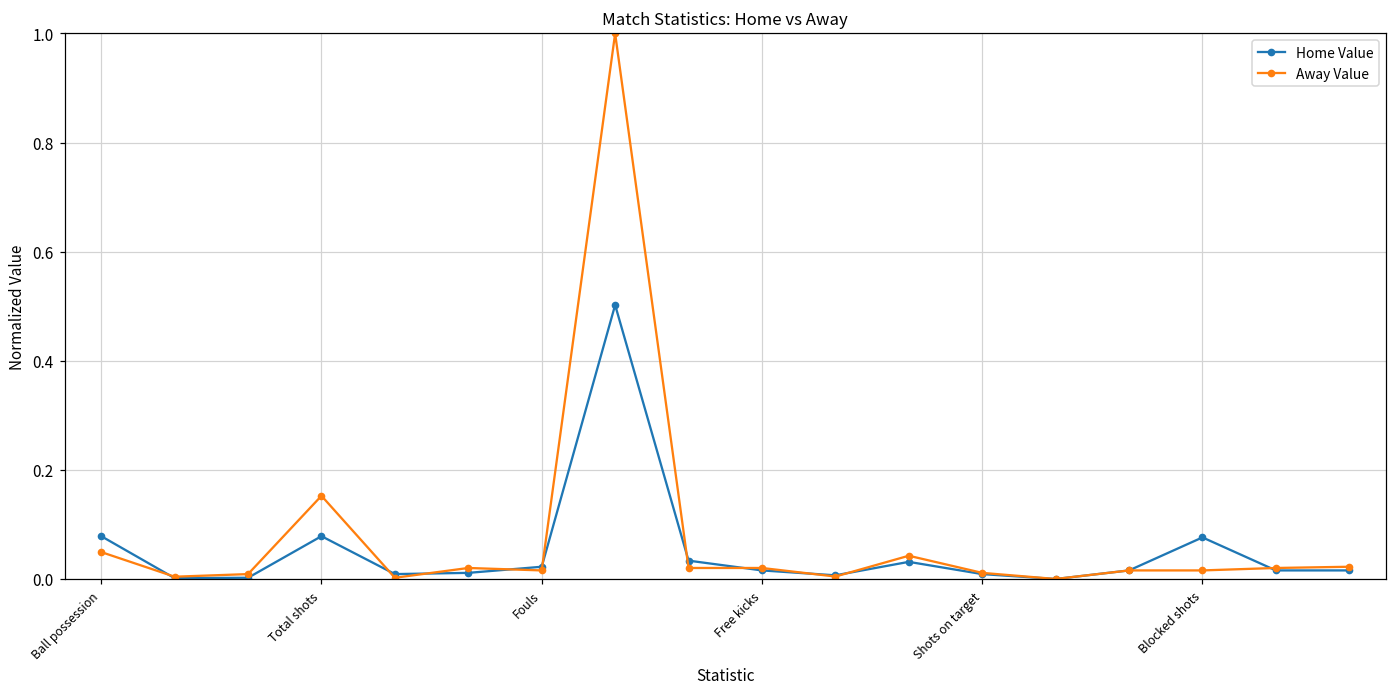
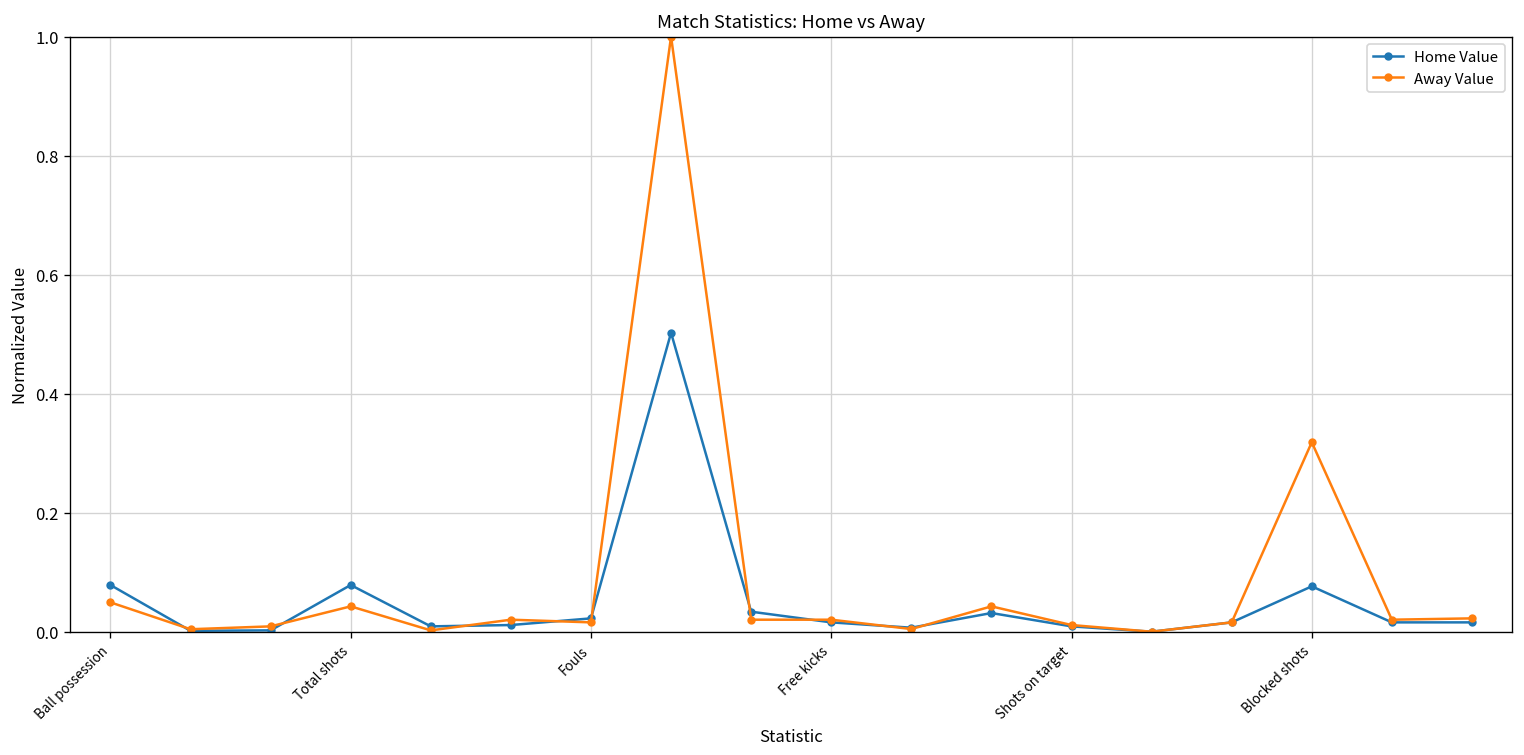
  {
    "Home Value": {
      "Ball possession": 0.08,
      "Total shots": 0.08,
      "Fouls": 0.02,
      "Blocked shots": 0.08
    },
    "Away Value": {
      "Ball possession": 0.05,
-     "Total shots": 0.15,
+     "Total shots": 0.04,
      "Fouls": 0.02,
-     "Blocked shots": 0.02
+     "Blocked shots": 0.32
    }
  }
